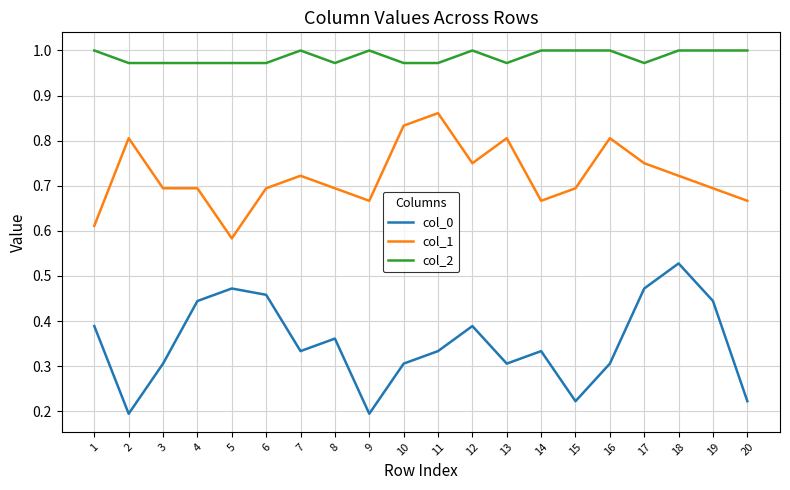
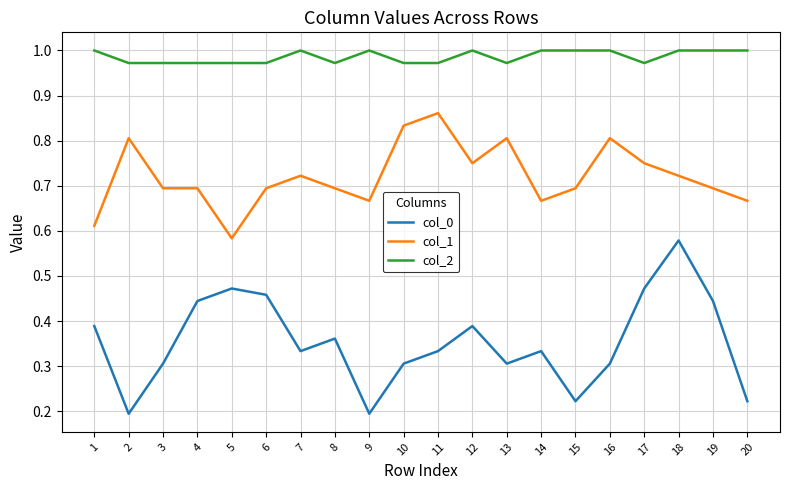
  {
    "col_0": {
      "1": 0.39,
      "2": 0.19,
      "3": 0.31,
      "4": 0.44,
      "5": 0.47,
      "6": 0.46,
      "7": 0.33,
      "8": 0.36,
      "9": 0.19,
      "10": 0.31,
      "11": 0.33,
      "12": 0.39,
      "13": 0.31,
      "14": 0.33,
      "15": 0.22,
      "16": 0.31,
      "17": 0.47,
-     "18": 0.53,
+     "18": 0.58,
      "19": 0.44,
      "20": 0.22
    },
    "col_1": {
      "1": 0.61,
      "2": 0.81,
      "3": 0.69,
      "4": 0.69,
      "5": 0.58,
      "6": 0.69,
      "7": 0.72,
      "8": 0.69,
      "9": 0.67,
      "10": 0.83,
      "11": 0.86,
      "12": 0.75,
      "13": 0.81,
      "14": 0.67,
      "15": 0.69,
      "16": 0.81,
      "17": 0.75,
      "18": 0.72,
      "19": 0.69,
      "20": 0.67
    },
    "col_2": {
      "1": 1.00,
      "2": 0.97,
      "3": 0.97,
      "4": 0.97,
      "5": 0.97,
      "6": 0.97,
      "7": 1.00,
      "8": 0.97,
      "9": 1.00,
      "10": 0.97,
      "11": 0.97,
      "12": 1.00,
      "13": 0.97,
      "14": 1.00,
      "15": 1.00,
      "16": 1.00,
      "17": 0.97,
      "18": 1.00,
      "19": 1.00,
      "20": 1.00
    }
  }
